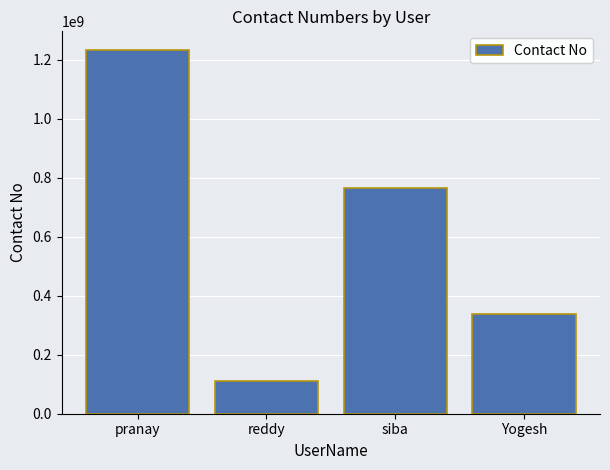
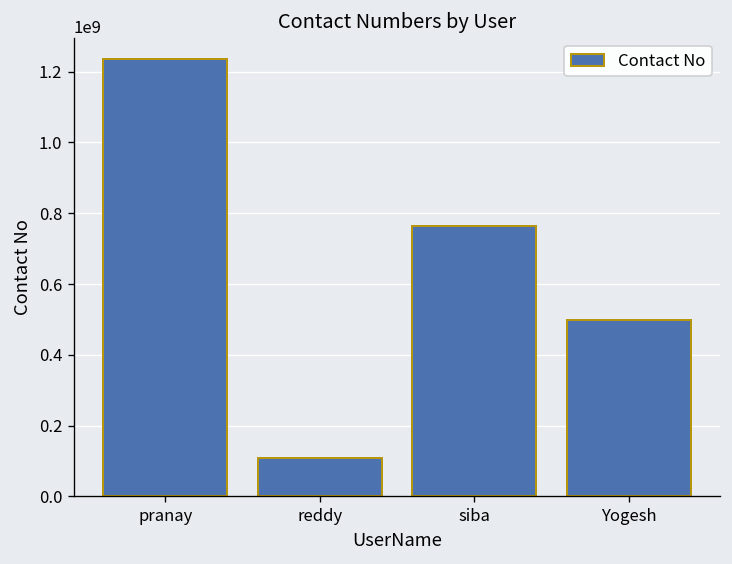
  {
    "pranay": 1230000000,
    "reddy": 110000000,
    "siba": 760000000,
-   "Yogesh": 340000000
+   "Yogesh": 500000000
  }
